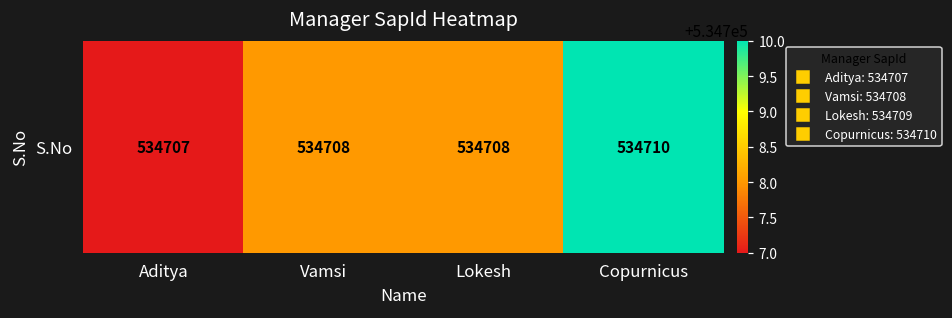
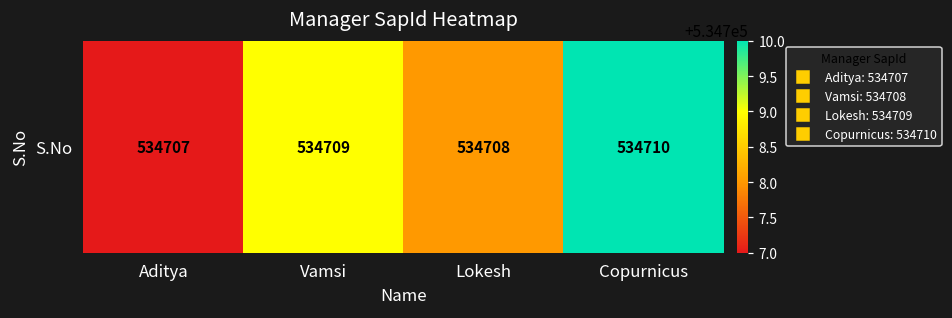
  {
    "S.No": {
      "Aditya": 534707,
-     "Vamsi": 534708,
+     "Vamsi": 534709,
      "Lokesh": 534708,
      "Copurnicus": 534710
    }
  }
